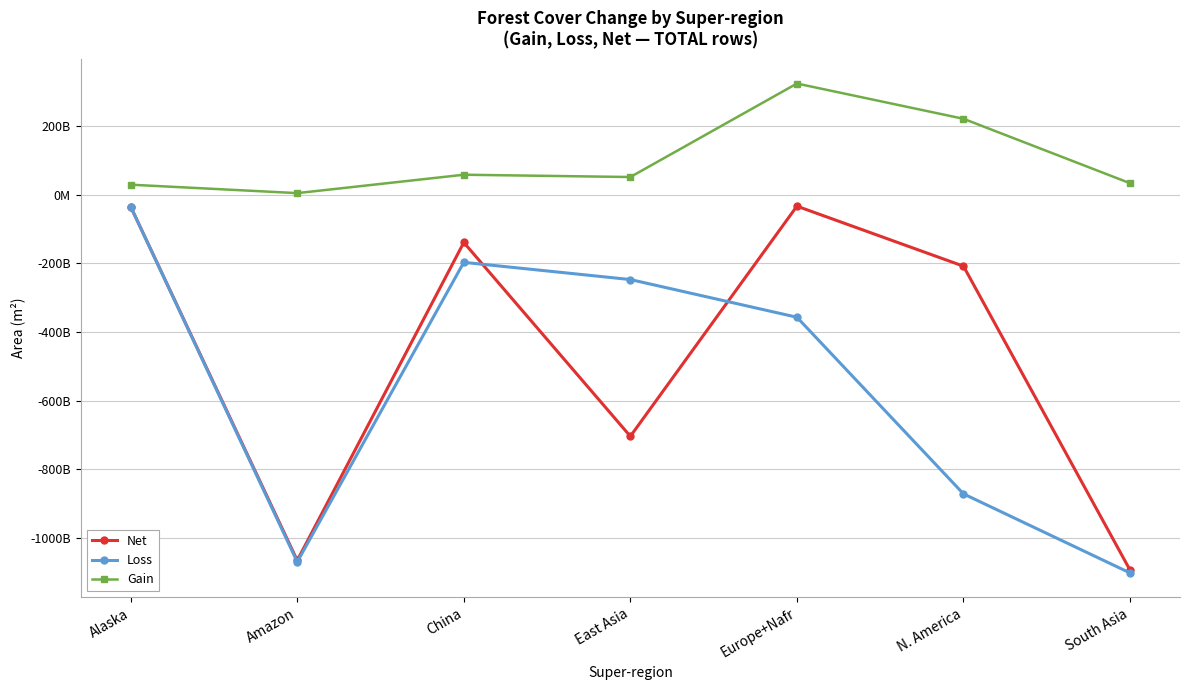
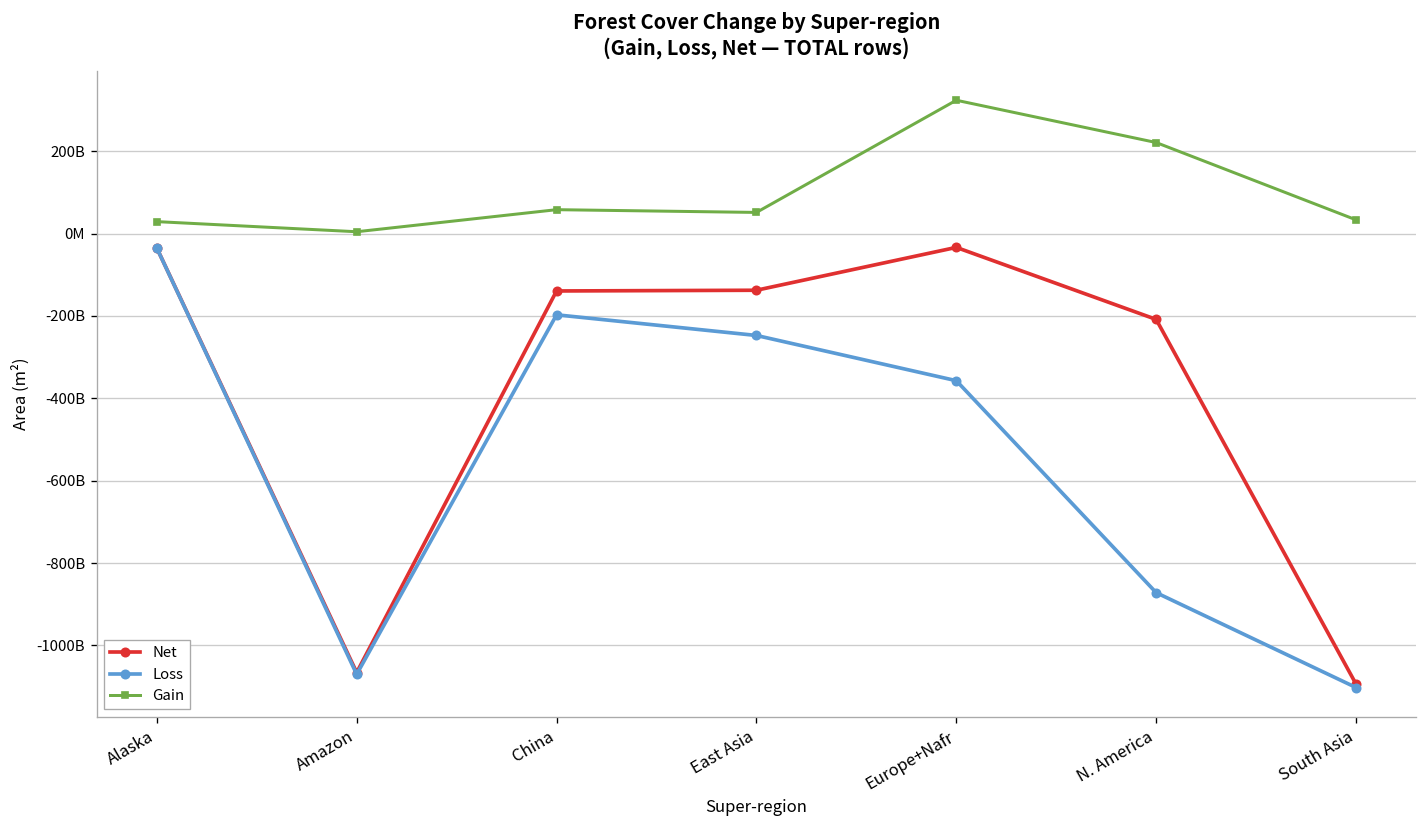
  {
    "Net": {
      "China": -140000000000,
-     "East Asia": -700000000000,
+     "East Asia": -140000000000,
      "Europe+Nafr": -30000000000,
      "N. America": -210000000000,
      "South Asia": -1090000000000
    },
    "Loss": {
      "China": -200000000000,
      "East Asia": -250000000000,
      "Europe+Nafr": -360000000000,
      "N. America": -870000000000,
      "South Asia": -1100000000000
    },
    "Gain": {
      "Alaska": 30000000000,
      "Amazon": 0,
      "China": 60000000000,
      "East Asia": 50000000000,
      "Europe+Nafr": 320000000000,
      "N. America": 220000000000,
      "South Asia": 30000000000
    }
  }
